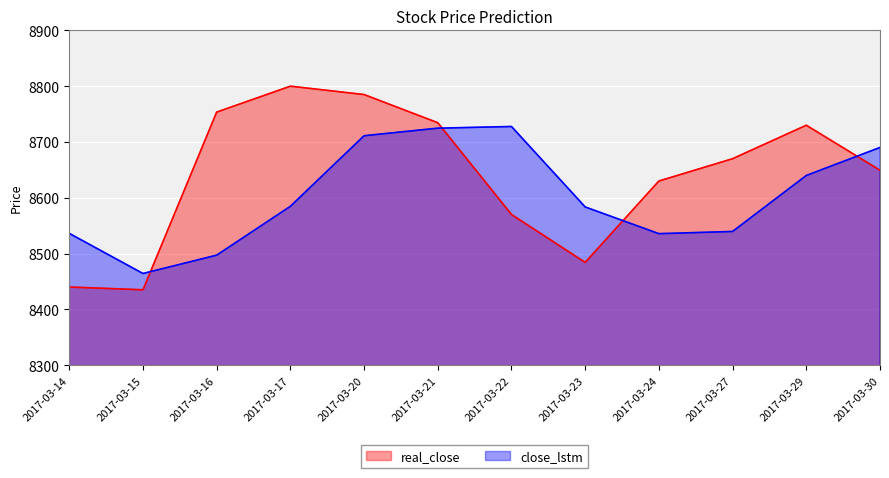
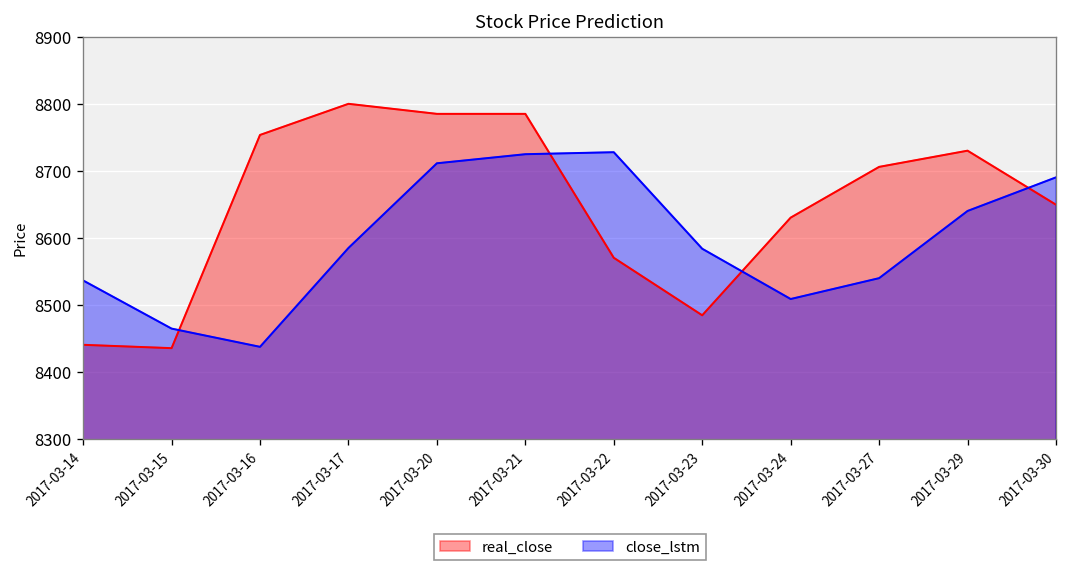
  {
    "real_close": {
      "2017-03-14": 8440,
      "2017-03-15": 8440,
      "2017-03-16": 8750,
      "2017-03-17": 8800,
      "2017-03-20": 8790,
-     "2017-03-21": 8730,
+     "2017-03-21": 8790,
      "2017-03-22": 8570,
      "2017-03-23": 8480,
      "2017-03-24": 8630,
-     "2017-03-27": 8670,
+     "2017-03-27": 8710,
      "2017-03-29": 8730,
      "2017-03-30": 8650
    },
    "close_lstm": {
      "2017-03-14": 8540,
      "2017-03-15": 8460,
-     "2017-03-16": 8500,
+     "2017-03-16": 8440,
      "2017-03-17": 8580,
      "2017-03-20": 8710,
      "2017-03-21": 8720,
      "2017-03-22": 8730,
      "2017-03-23": 8580,
-     "2017-03-24": 8540,
+     "2017-03-24": 8510,
      "2017-03-27": 8540,
      "2017-03-29": 8640,
      "2017-03-30": 8690
    }
  }
